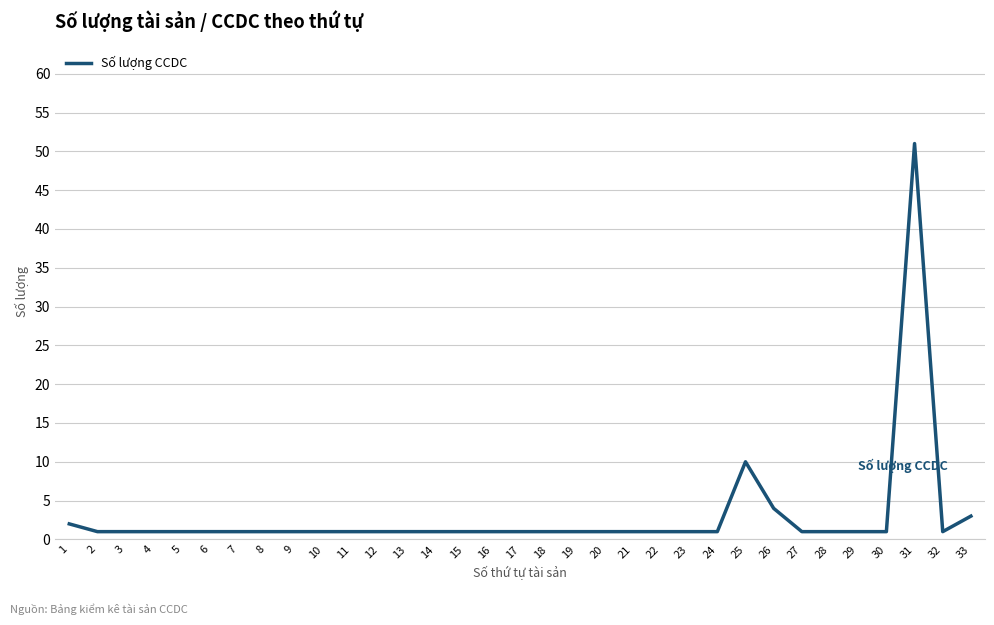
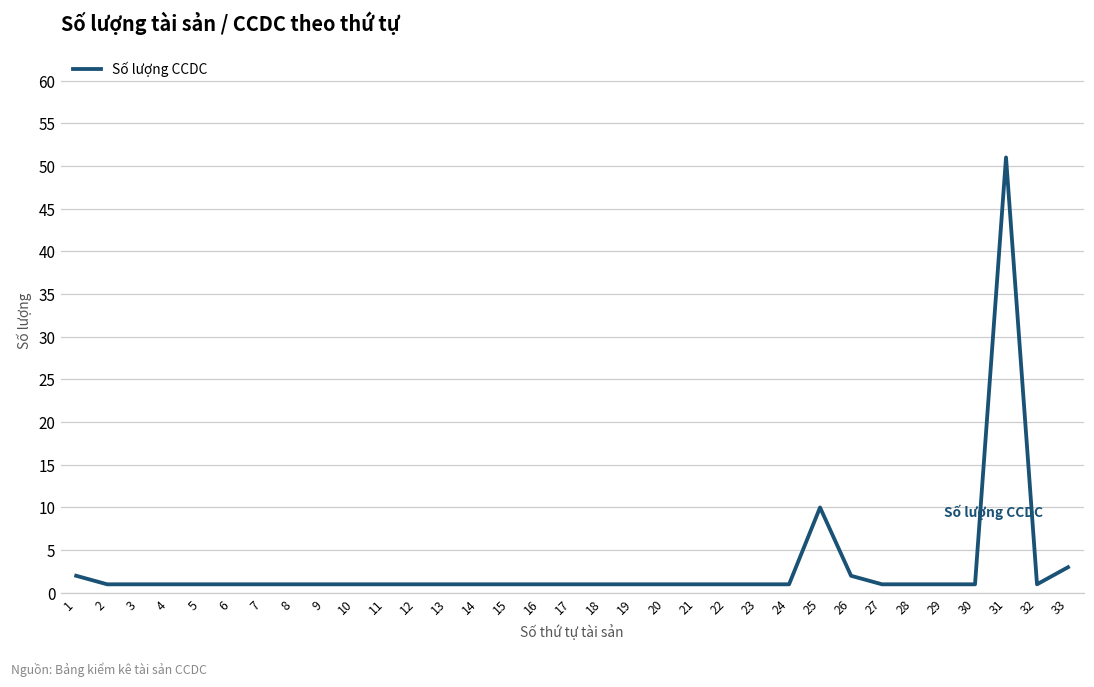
  {
    "1": 2,
    "2": 1,
    "3": 1,
    "4": 1,
    "5": 1,
    "6": 1,
    "7": 1,
    "8": 1,
    "9": 1,
    "10": 1,
    "11": 1,
    "12": 1,
    "13": 1,
    "14": 1,
    "15": 1,
    "16": 1,
    "17": 1,
    "18": 1,
    "19": 1,
    "20": 1,
    "21": 1,
    "22": 1,
    "23": 1,
    "24": 1,
    "25": 10,
-   "26": 4,
+   "26": 2,
    "27": 1,
    "28": 1,
    "29": 1,
    "30": 1,
    "31": 51,
    "32": 1,
    "33": 3
  }
